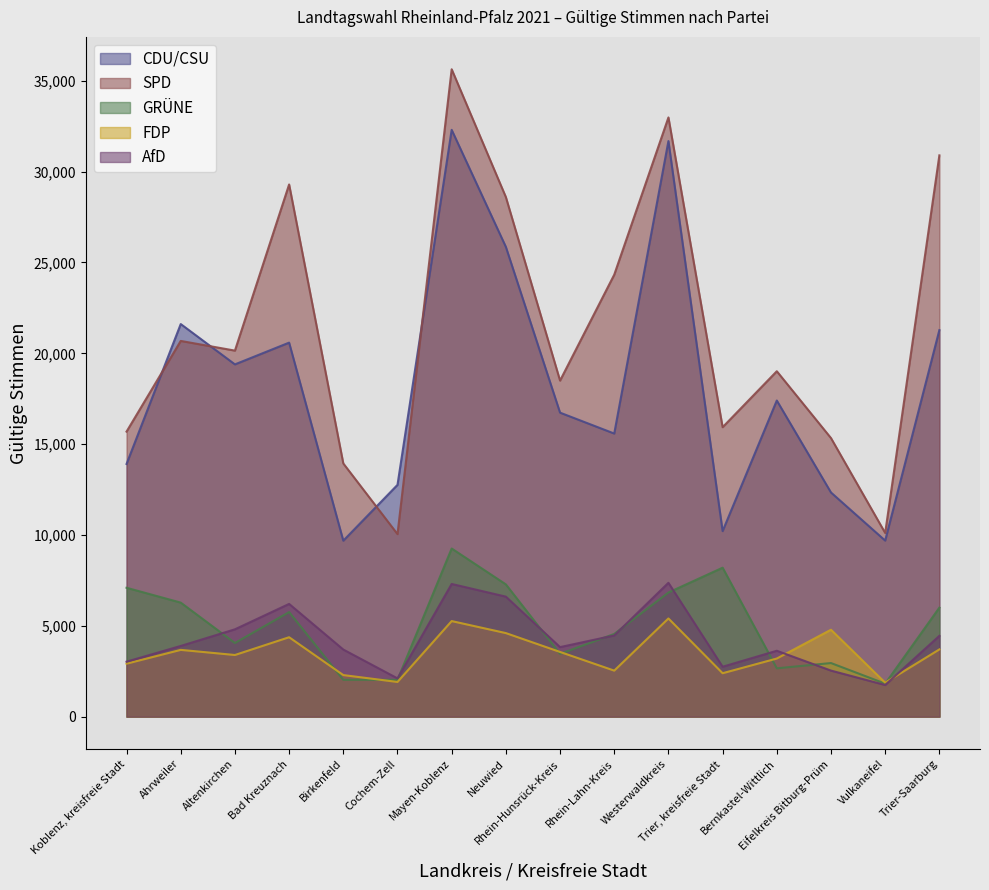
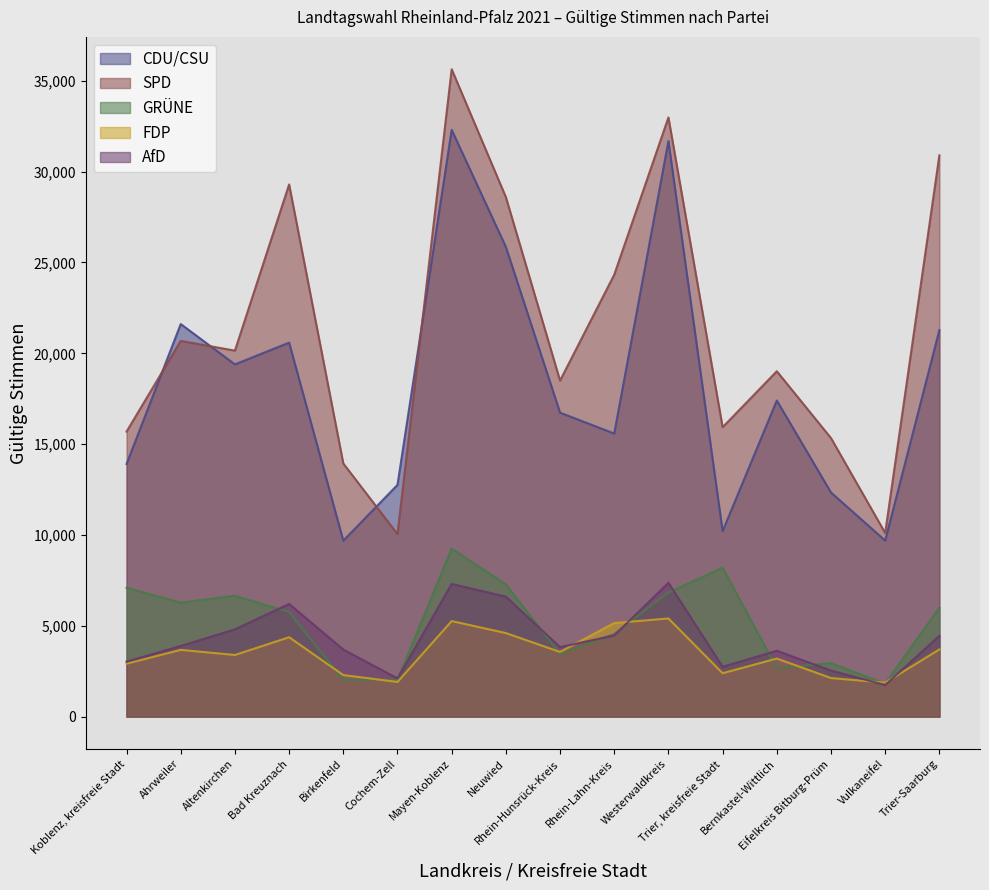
  {
    "GRÜNE": {
      "Koblenz, kreisfreie Stadt": "7,100",
      "Ahrweiler": "6,300",
-     "Altenkirchen": "4,100",
+     "Altenkirchen": "6,700",
      "Bad Kreuznach": "5,800",
      "Birkenfeld": "2,000",
      "Mayen-Koblenz": "9,300",
      "Neuwied": "7,300",
      "Westerwaldkreis": "6,800",
      "Trier, kreisfreie Stadt": "8,200",
      "Bernkastel-Wittlich": "2,700",
      "Eifelkreis Bitburg-Prüm": "3,000",
      "Trier-Saarburg": "6,000"
    },
    "FDP": {
      "Ahrweiler": "3,700",
      "Altenkirchen": "3,400",
      "Bad Kreuznach": "4,400",
      "Birkenfeld": "2,300",
      "Mayen-Koblenz": "5,300",
      "Neuwied": "4,600",
-     "Rhein-Lahn-Kreis": "2,500",
+     "Rhein-Lahn-Kreis": "5,200",
      "Westerwaldkreis": "5,400",
      "Trier, kreisfreie Stadt": "2,400",
      "Bernkastel-Wittlich": "3,200",
-     "Eifelkreis Bitburg-Prüm": "4,800",
+     "Eifelkreis Bitburg-Prüm": "2,100",
      "Trier-Saarburg": "3,700"
    }
  }
